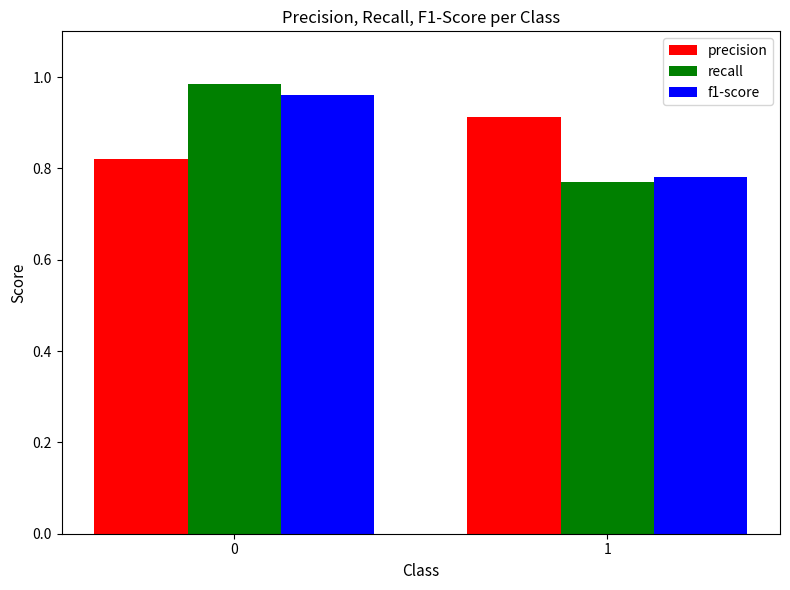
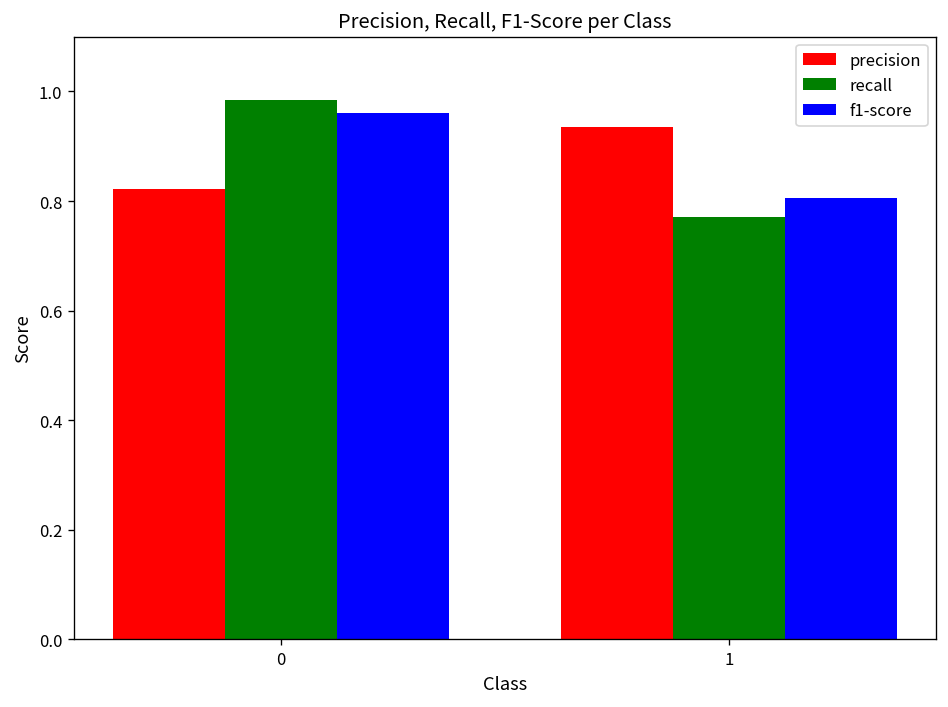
  {
    "precision": {
      "0": 0.82,
-     "1": 0.91
+     "1": 0.94
    },
    "recall": {
      "0": 0.98,
      "1": 0.77
    },
    "f1-score": {
      "0": 0.96,
-     "1": 0.78
+     "1": 0.81
    }
  }
